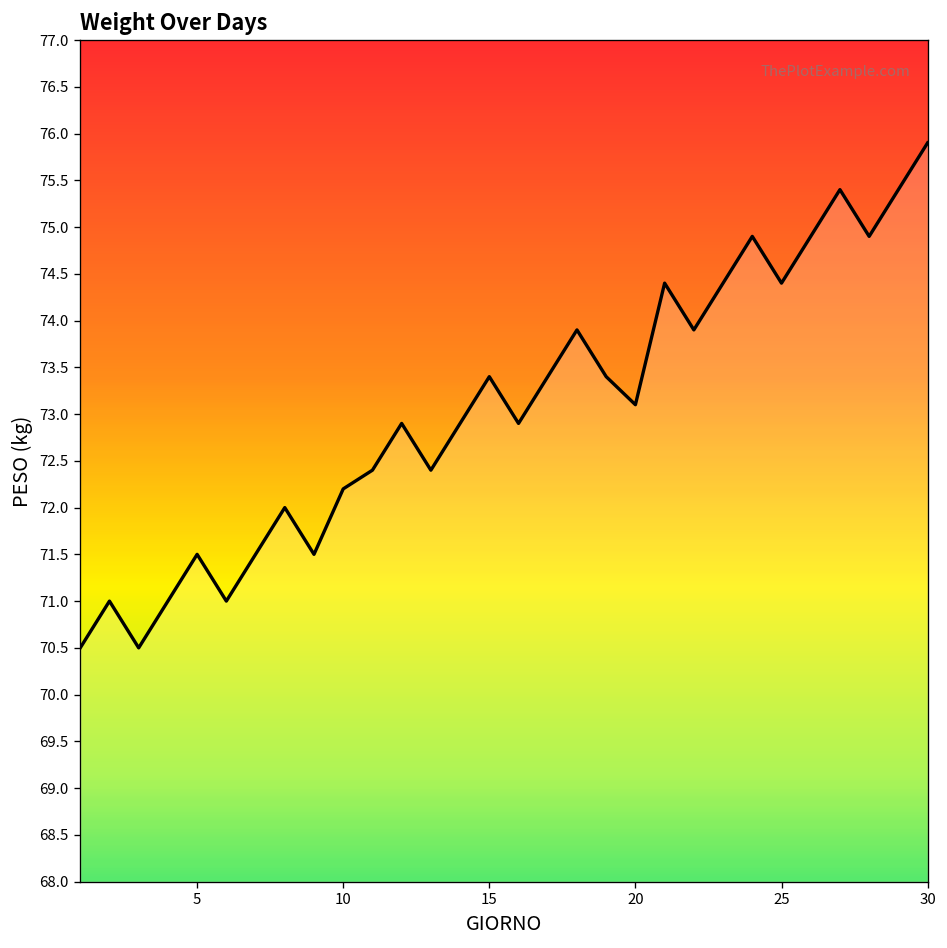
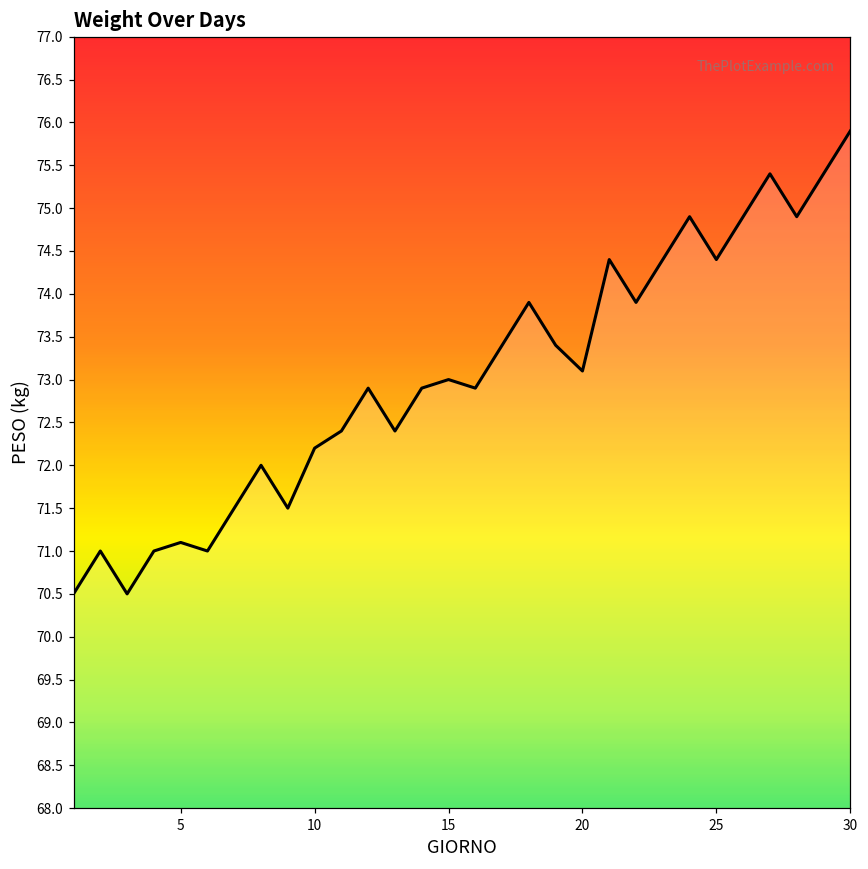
  {
-   "5": 71.5,
+   "5": 71.1,
    "10": 72.2,
-   "15": 73.4,
+   "15": 73.0,
    "20": 73.1,
    "25": 74.4,
    "30": 75.9
  }
